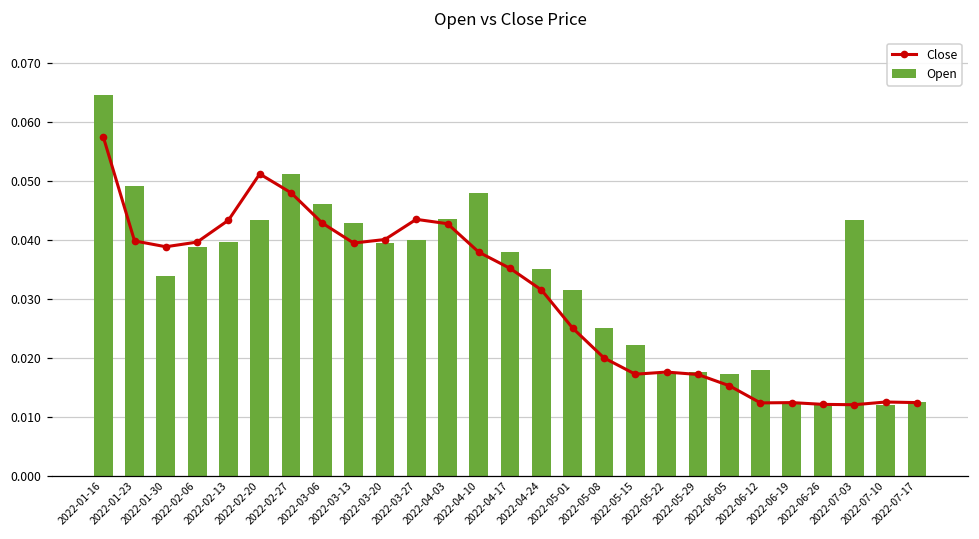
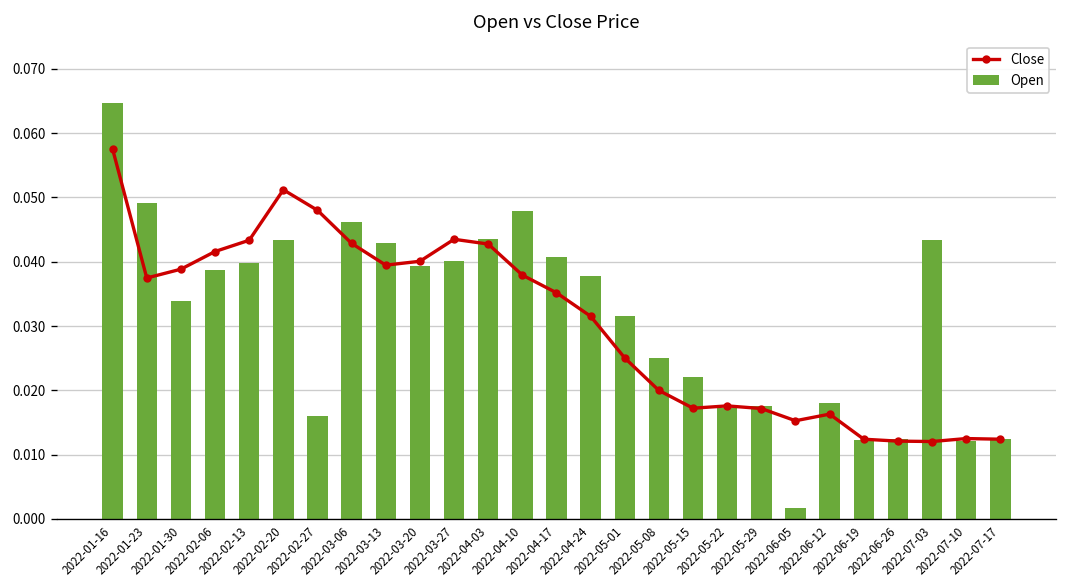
  {
    "Open": {
      "2022-01-16": 0.065,
      "2022-01-23": 0.049,
      "2022-01-30": 0.034,
      "2022-02-06": 0.039,
      "2022-02-13": 0.040,
      "2022-02-20": 0.043,
-     "2022-02-27": 0.051,
+     "2022-02-27": 0.016,
      "2022-03-06": 0.046,
      "2022-03-13": 0.043,
      "2022-03-20": 0.039,
      "2022-03-27": 0.040,
      "2022-04-03": 0.043,
      "2022-04-10": 0.048,
-     "2022-04-17": 0.038,
-     "2022-04-24": 0.035,
+     "2022-04-17": 0.041,
+     "2022-04-24": 0.038,
      "2022-05-01": 0.032,
      "2022-05-08": 0.025,
      "2022-05-15": 0.022,
      "2022-05-22": 0.017,
      "2022-05-29": 0.018,
-     "2022-06-05": 0.017,
+     "2022-06-05": 0.002,
      "2022-06-12": 0.018,
      "2022-06-19": 0.012,
      "2022-06-26": 0.012,
      "2022-07-03": 0.043,
      "2022-07-10": 0.012,
      "2022-07-17": 0.012
    },
    "Close": {
      "2022-01-16": 0.058,
-     "2022-01-23": 0.040,
+     "2022-01-23": 0.037,
      "2022-01-30": 0.039,
-     "2022-02-06": 0.040,
+     "2022-02-06": 0.042,
      "2022-02-13": 0.043,
      "2022-02-20": 0.051,
      "2022-02-27": 0.048,
      "2022-03-06": 0.043,
      "2022-03-13": 0.039,
      "2022-03-20": 0.040,
      "2022-03-27": 0.043,
      "2022-04-03": 0.043,
      "2022-04-10": 0.038,
      "2022-04-17": 0.035,
      "2022-04-24": 0.032,
      "2022-05-01": 0.025,
      "2022-05-08": 0.020,
      "2022-05-15": 0.017,
      "2022-05-22": 0.018,
      "2022-05-29": 0.017,
      "2022-06-05": 0.015,
-     "2022-06-12": 0.012,
+     "2022-06-12": 0.016,
      "2022-06-19": 0.012,
      "2022-06-26": 0.012,
      "2022-07-03": 0.012,
      "2022-07-10": 0.013,
      "2022-07-17": 0.012
    }
  }
